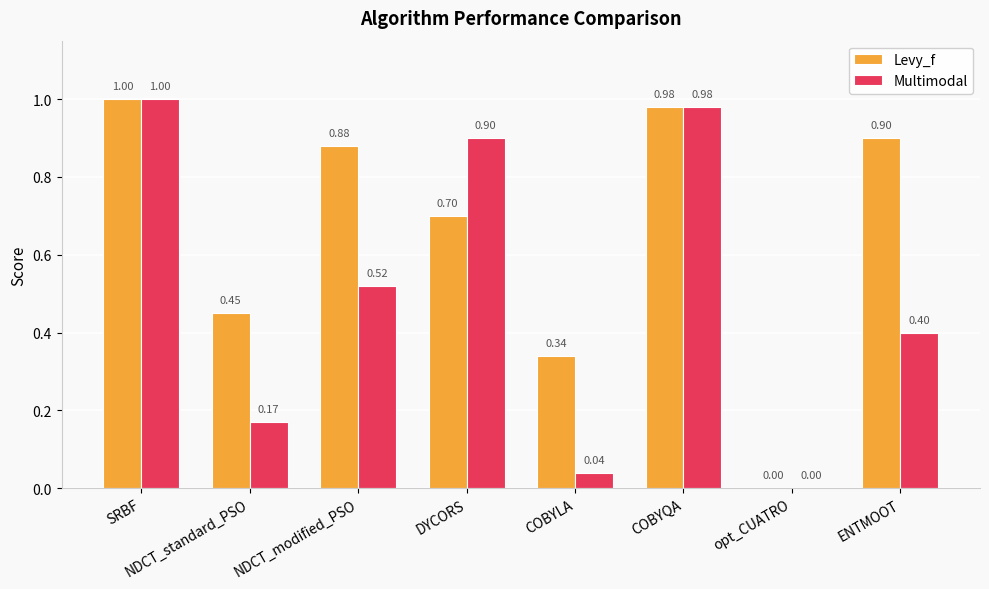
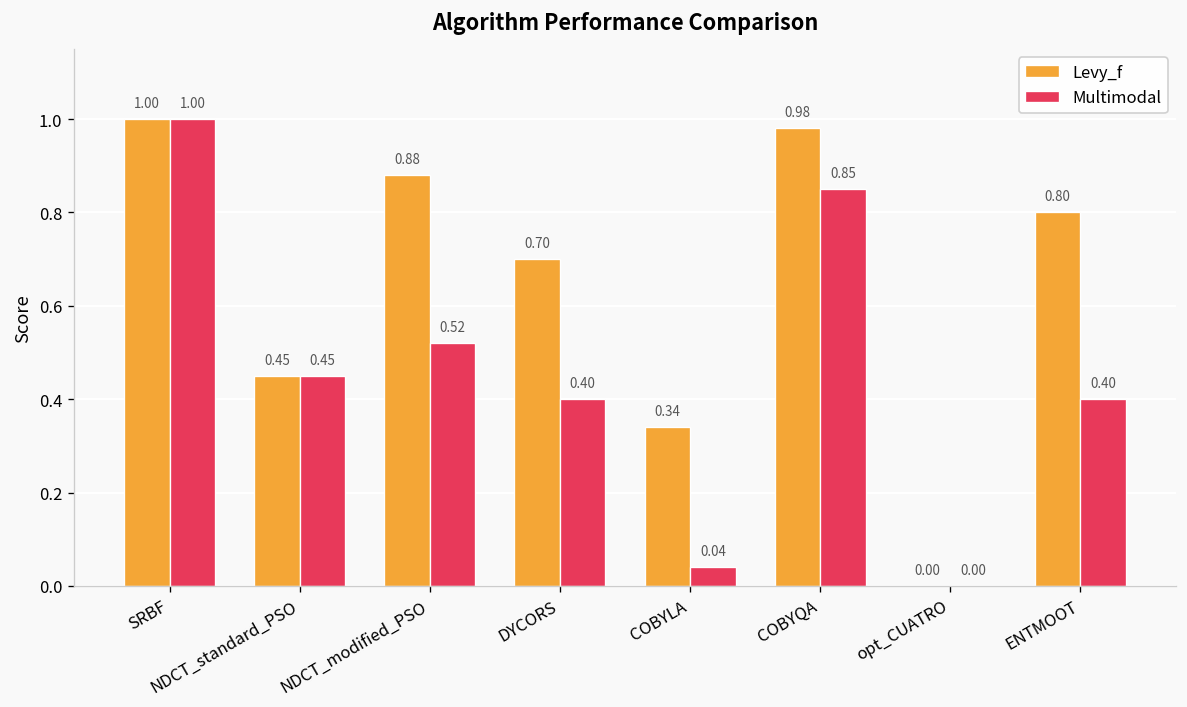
  {
    "Levy_f": {
      "SRBF": 1.00,
      "NDCT_standard_PSO": 0.45,
      "NDCT_modified_PSO": 0.88,
      "DYCORS": 0.70,
      "COBYLA": 0.34,
      "COBYQA": 0.98,
      "opt_CUATRO": 0.00,
-     "ENTMOOT": 0.90
+     "ENTMOOT": 0.80
    },
    "Multimodal": {
      "SRBF": 1.00,
-     "NDCT_standard_PSO": 0.17,
+     "NDCT_standard_PSO": 0.45,
      "NDCT_modified_PSO": 0.52,
-     "DYCORS": 0.90,
+     "DYCORS": 0.40,
      "COBYLA": 0.04,
-     "COBYQA": 0.98,
+     "COBYQA": 0.85,
      "opt_CUATRO": 0.00,
      "ENTMOOT": 0.40
    }
  }
